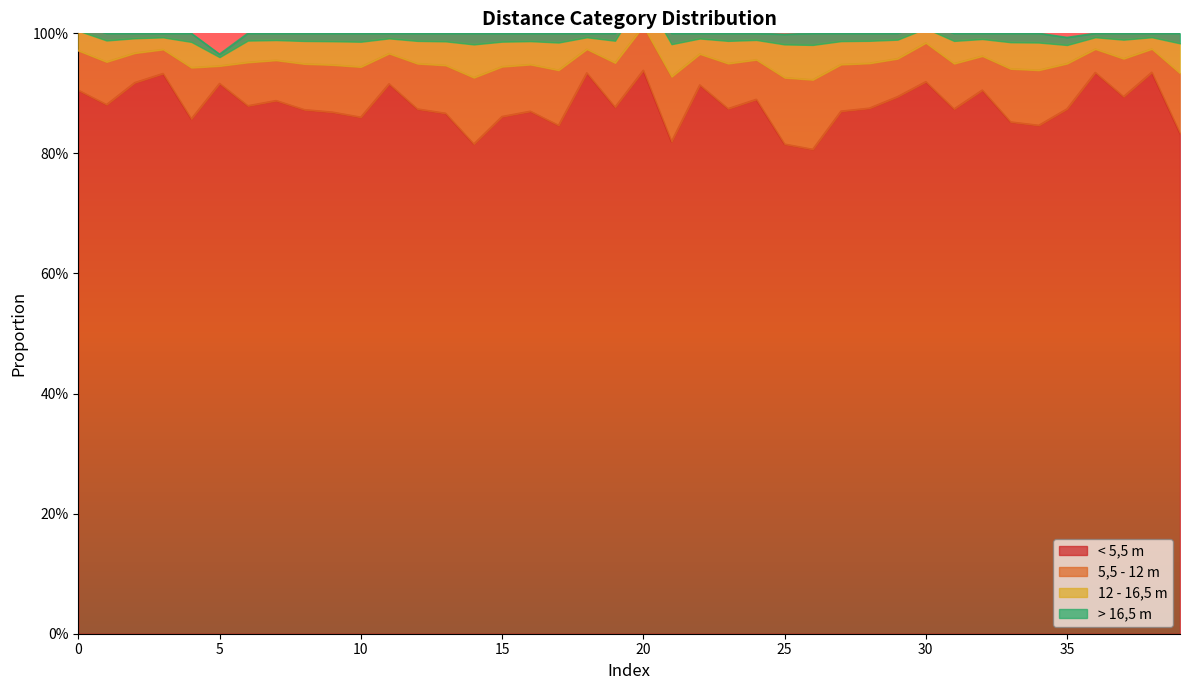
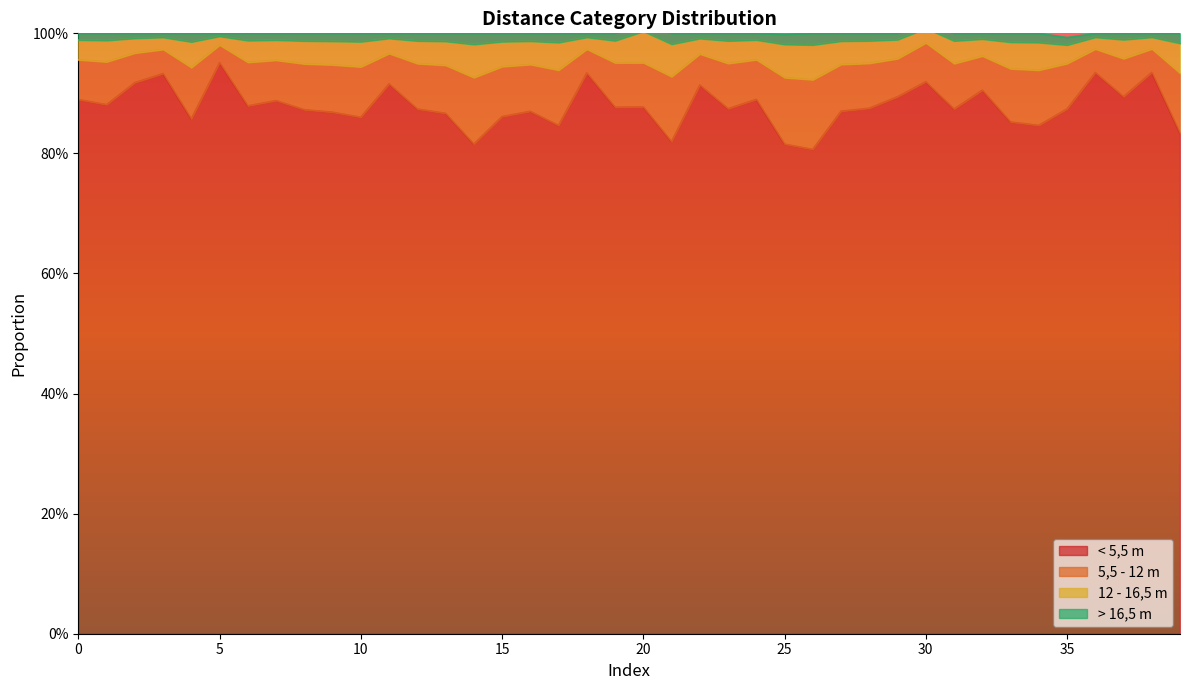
  {
    "< 5,5 m": {
-     "0": "91%",
-     "5": "92%",
+     "0": "89%",
+     "5": "95%",
      "10": "86%",
      "15": "86%",
-     "20": "94%",
+     "20": "88%",
      "25": "82%",
      "30": "92%",
      "35": "87%"
    },
    "5,5 - 12 m": {
      "0": "7%",
      "5": "3%",
      "10": "8%",
      "15": "8%",
      "25": "11%",
      "30": "6%",
      "35": "8%"
    },
    "12 - 16,5 m": {
      "5": "1%",
      "10": "4%",
      "15": "4%",
      "25": "6%",
      "35": "3%"
    },
    "> 16,5 m": {
      "5": "0%",
      "10": "1%",
      "15": "1%",
      "25": "2%",
      "35": "1%"
    }
  }
